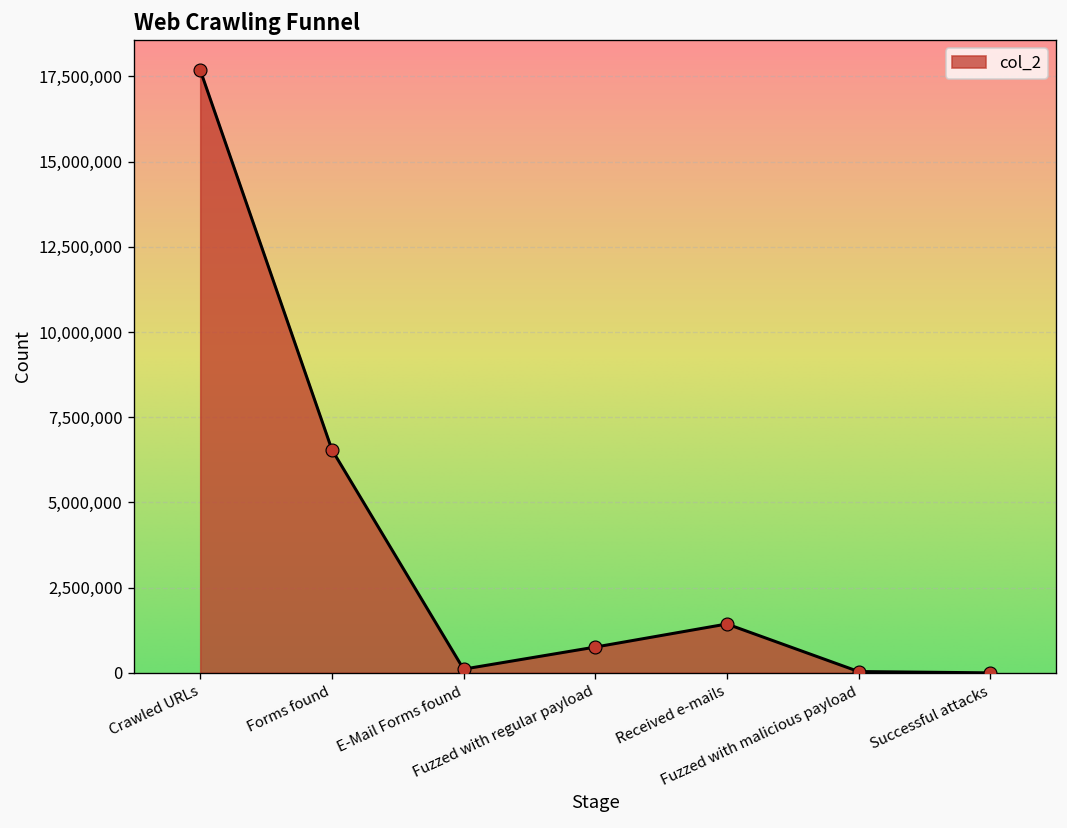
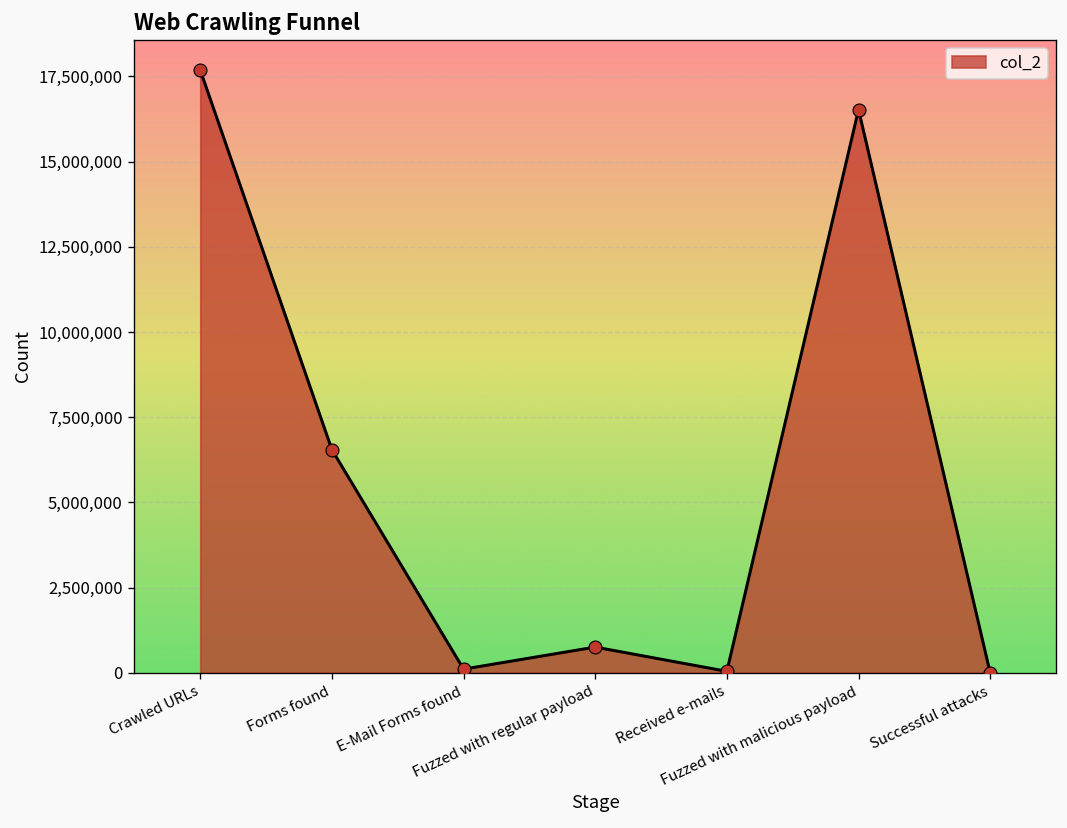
  {
    "Crawled URLs": "17,700,000",
    "Forms found": "6,500,000",
    "E-Mail Forms found": "100,000",
    "Fuzzed with regular payload": "800,000",
-   "Received e-mails": "1,400,000",
-   "Fuzzed with malicious payload": "0",
+   "Received e-mails": "0",
+   "Fuzzed with malicious payload": "16,500,000",
    "Successful attacks": "0"
  }
